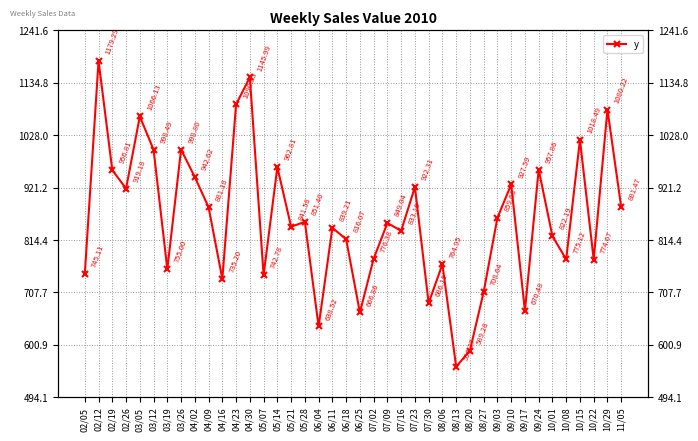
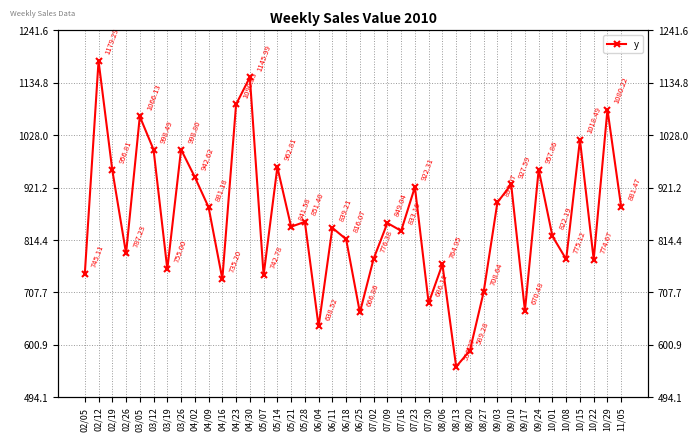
  {
    "02/05": 745.11,
    "02/12": 1179.29,
    "02/19": 956.81,
-   "02/26": 919.18,
+   "02/26": 787.23,
    "03/05": 1066.13,
    "03/12": 998.49,
    "03/19": 755.00,
    "03/26": 998.80,
    "04/02": 942.62,
    "04/09": 881.18,
    "04/16": 735.20,
    "04/30": 1145.99,
    "05/07": 742.78,
    "05/14": 962.81,
    "05/28": 851.40,
    "06/04": 638.52,
    "06/11": 839.21,
    "06/18": 816.07,
    "06/25": 666.86,
    "07/02": 776.38,
    "07/09": 849.04,
    "07/16": 833.16,
    "07/23": 922.31,
    "07/30": 686.11,
    "08/06": 764.95,
    "08/20": 589.28,
    "08/27": 708.64,
-   "09/03": 859.68,
+   "09/03": 891.07,
    "09/10": 927.59,
    "09/17": 670.48,
    "09/24": 957.86,
    "10/01": 822.19,
    "10/08": 775.12,
    "10/15": 1018.49,
    "10/22": 774.67,
    "10/29": 1080.22,
    "11/05": 881.47
  }
